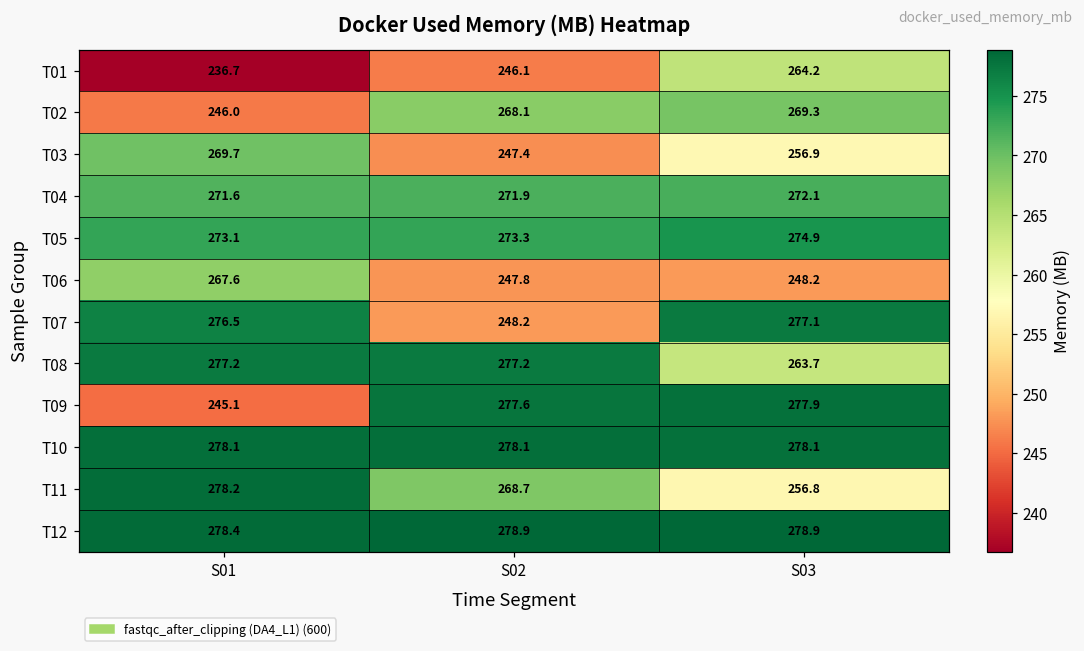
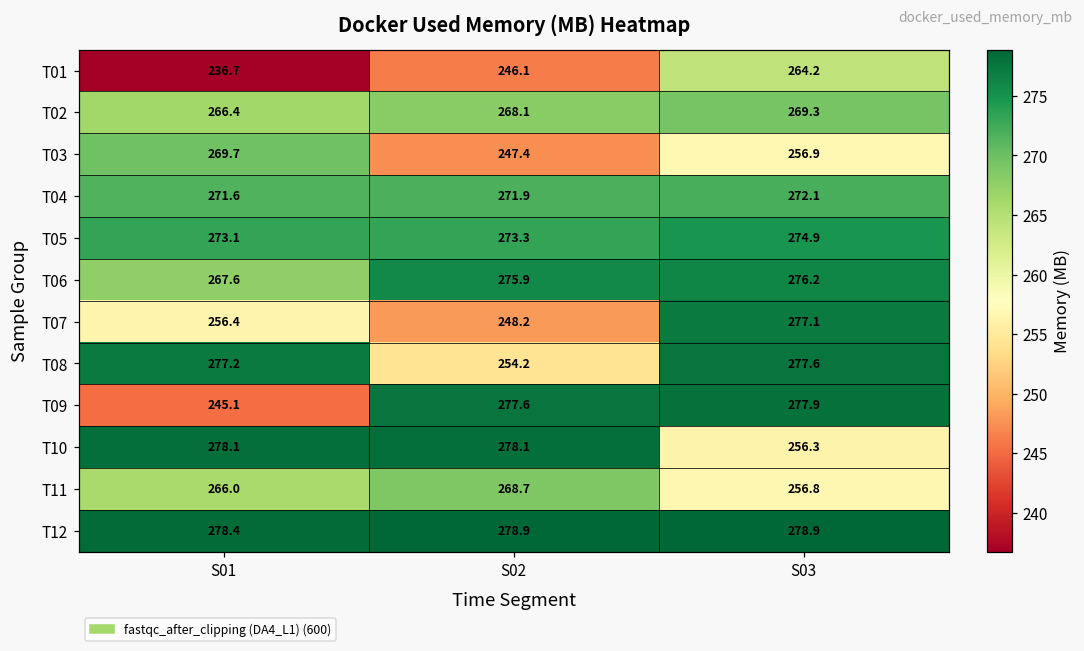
  {
    "T01": {
      "S01": 236.7,
      "S02": 246.1,
      "S03": 264.2
    },
    "T02": {
-     "S01": 246.0,
+     "S01": 266.4,
      "S02": 268.1,
      "S03": 269.3
    },
    "T03": {
      "S01": 269.7,
      "S02": 247.4,
      "S03": 256.9
    },
    "T04": {
      "S01": 271.6,
      "S02": 271.9,
      "S03": 272.1
    },
    "T05": {
      "S01": 273.1,
      "S02": 273.3,
      "S03": 274.9
    },
    "T06": {
      "S01": 267.6,
-     "S02": 247.8,
-     "S03": 248.2
+     "S02": 275.9,
+     "S03": 276.2
    },
    "T07": {
-     "S01": 276.5,
+     "S01": 256.4,
      "S02": 248.2,
      "S03": 277.1
    },
    "T08": {
      "S01": 277.2,
-     "S02": 277.2,
-     "S03": 263.7
+     "S02": 254.2,
+     "S03": 277.6
    },
    "T09": {
      "S01": 245.1,
      "S02": 277.6,
      "S03": 277.9
    },
    "T10": {
      "S01": 278.1,
      "S02": 278.1,
-     "S03": 278.1
+     "S03": 256.3
    },
    "T11": {
-     "S01": 278.2,
+     "S01": 266.0,
      "S02": 268.7,
      "S03": 256.8
    },
    "T12": {
      "S01": 278.4,
      "S02": 278.9,
      "S03": 278.9
    }
  }
